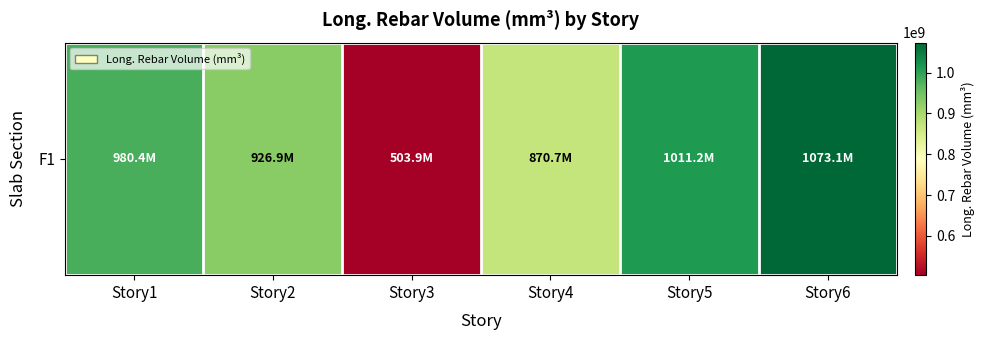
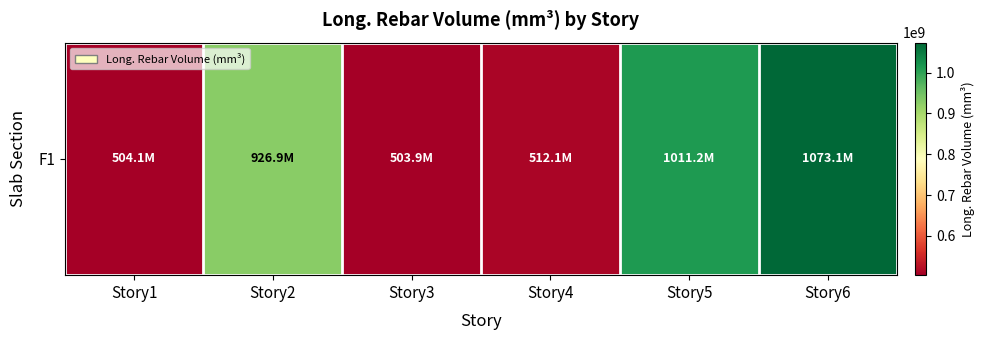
  {
    "F1": {
-     "Story1": "980.4M",
+     "Story1": "504.1M",
      "Story2": "926.9M",
      "Story3": "503.9M",
-     "Story4": "870.7M",
+     "Story4": "512.1M",
      "Story5": "1011.2M",
      "Story6": "1073.1M"
    }
  }
